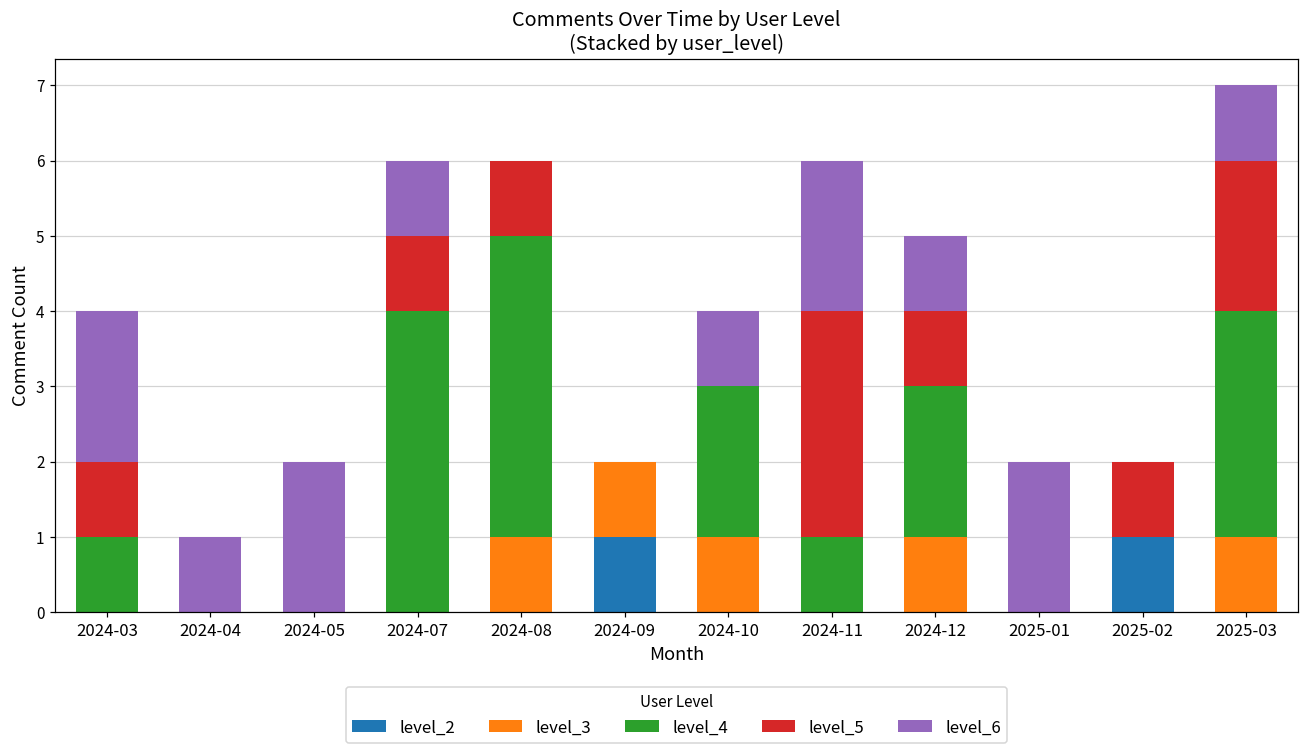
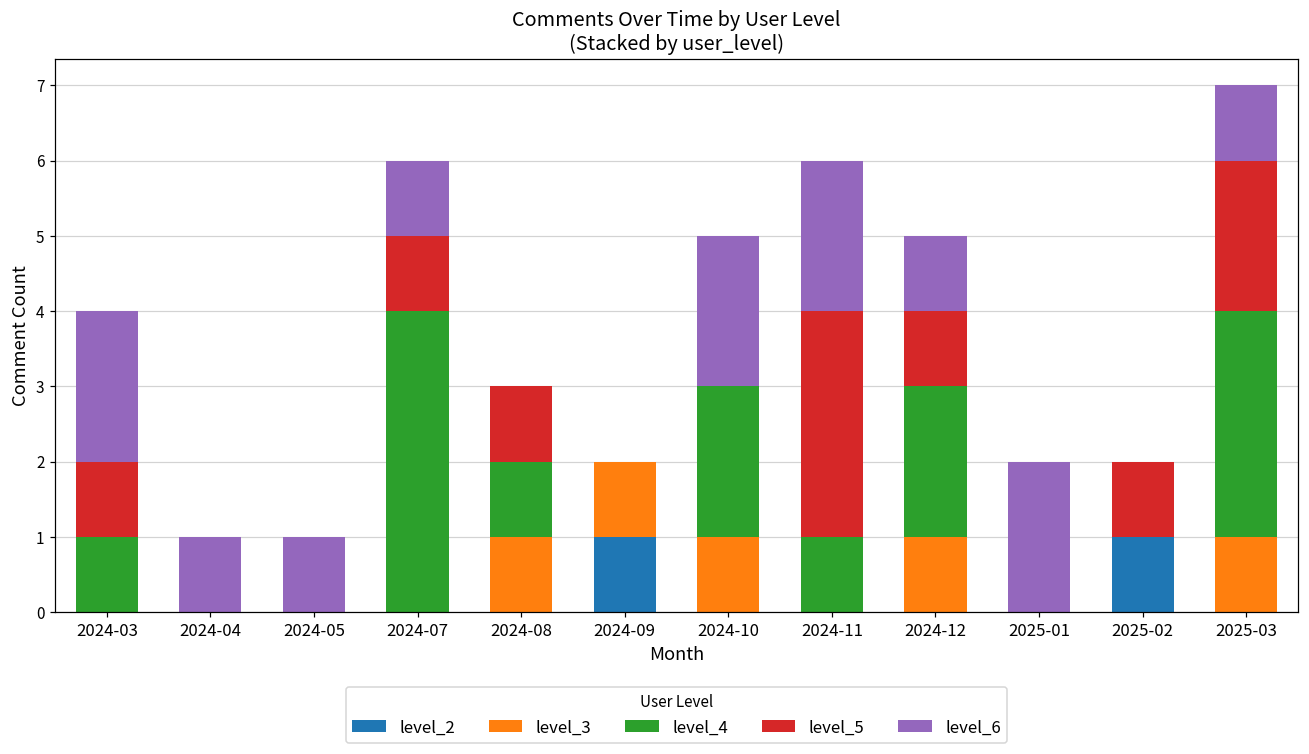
  {
    "level_2": {
      "2024-03": 0,
      "2024-04": 0,
      "2024-05": 0,
      "2024-07": 0,
      "2024-08": 0,
      "2024-09": 1,
      "2024-10": 0,
      "2024-11": 0,
      "2024-12": 0,
      "2025-01": 0,
      "2025-02": 1,
      "2025-03": 0
    },
    "level_4": {
-     "2024-08": 4
+     "2024-08": 1
    },
    "level_5": {
      "2024-03": 1,
      "2024-04": 0,
      "2024-05": 0,
      "2024-07": 1,
      "2024-08": 1,
      "2024-09": 0,
      "2024-10": 0,
      "2024-11": 3,
      "2024-12": 1,
      "2025-01": 0,
      "2025-02": 1,
      "2025-03": 2
    },
    "level_6": {
      "2024-03": 2,
      "2024-04": 1,
-     "2024-05": 2,
+     "2024-05": 1,
      "2024-07": 1,
      "2024-08": 0,
      "2024-09": 0,
-     "2024-10": 1,
+     "2024-10": 2,
      "2024-11": 2,
      "2024-12": 1,
      "2025-01": 2,
      "2025-02": 0,
      "2025-03": 1
    }
  }
